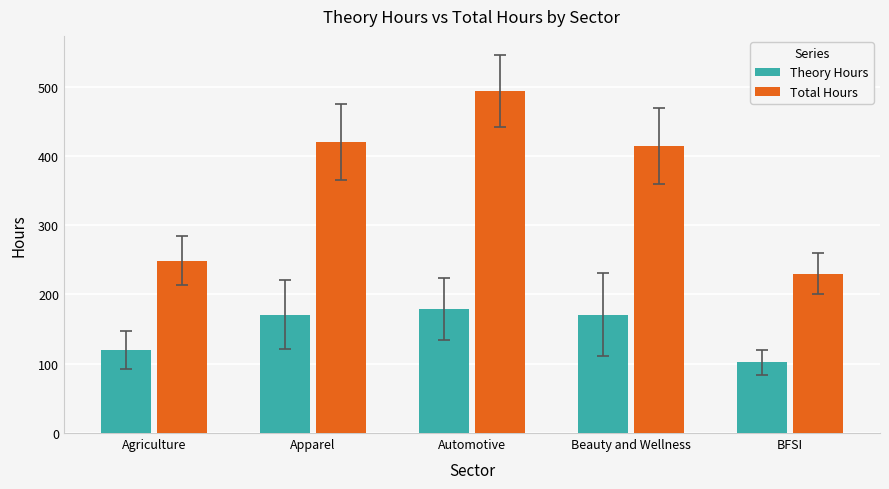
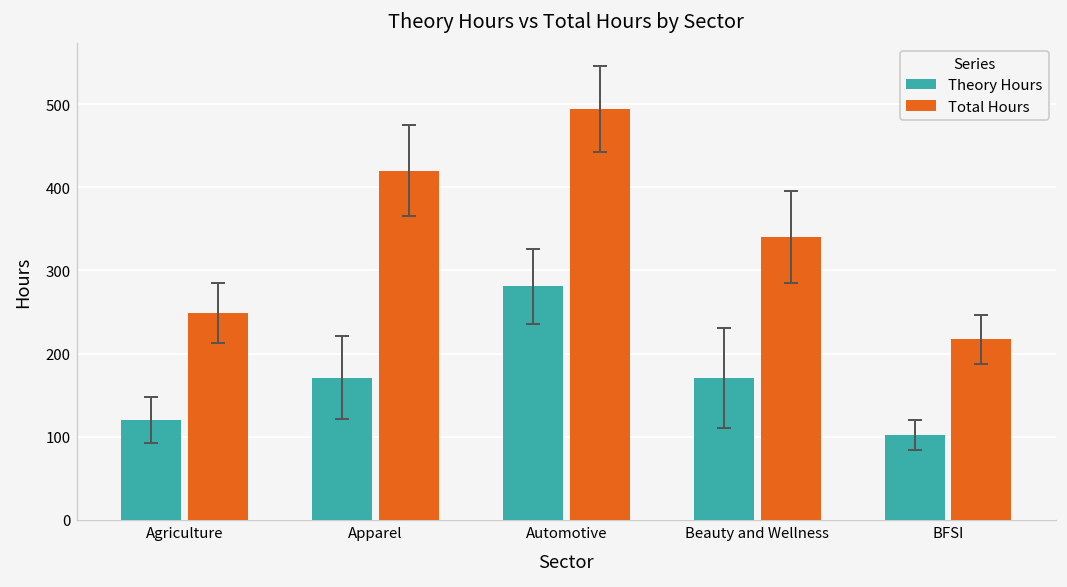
  {
    "Theory Hours": {
      "Agriculture": 120,
      "Apparel": 170,
-     "Automotive": 180,
+     "Automotive": 280,
      "Beauty and Wellness": 170,
      "BFSI": 100
    },
    "Total Hours": {
      "Agriculture": 250,
      "Apparel": 420,
      "Automotive": 490,
-     "Beauty and Wellness": 410,
-     "BFSI": 230
+     "Beauty and Wellness": 340,
+     "BFSI": 220
    }
  }
